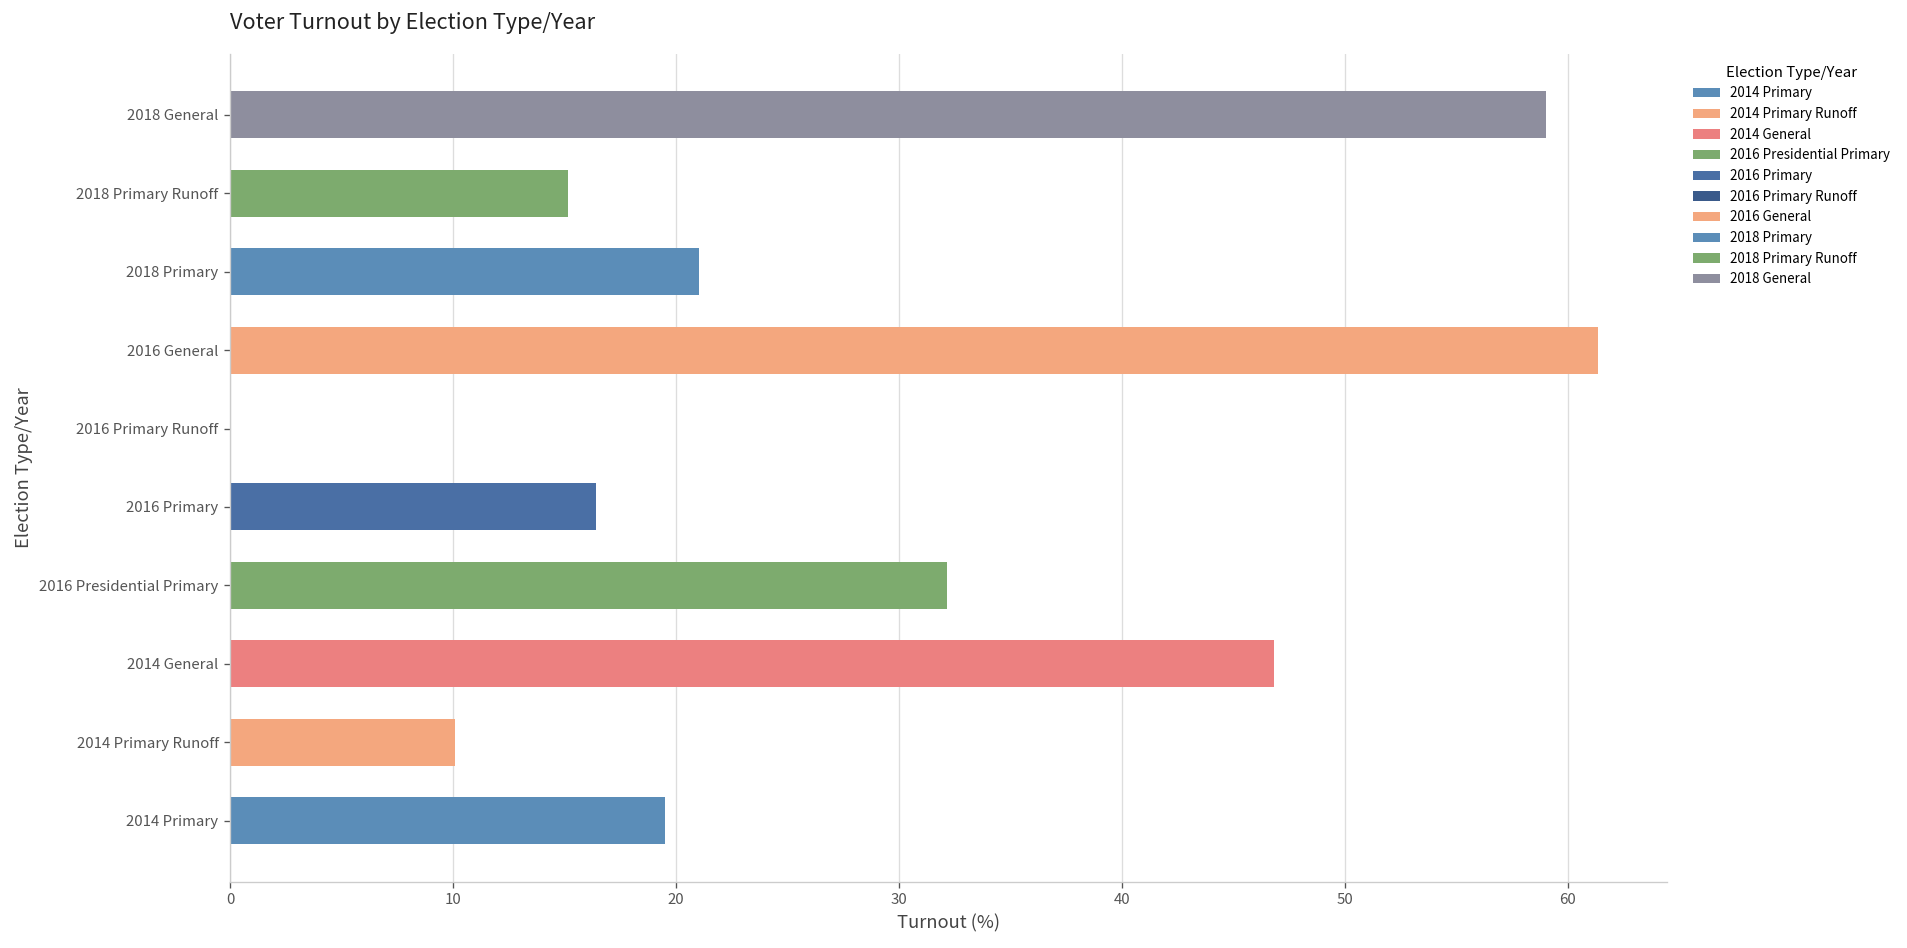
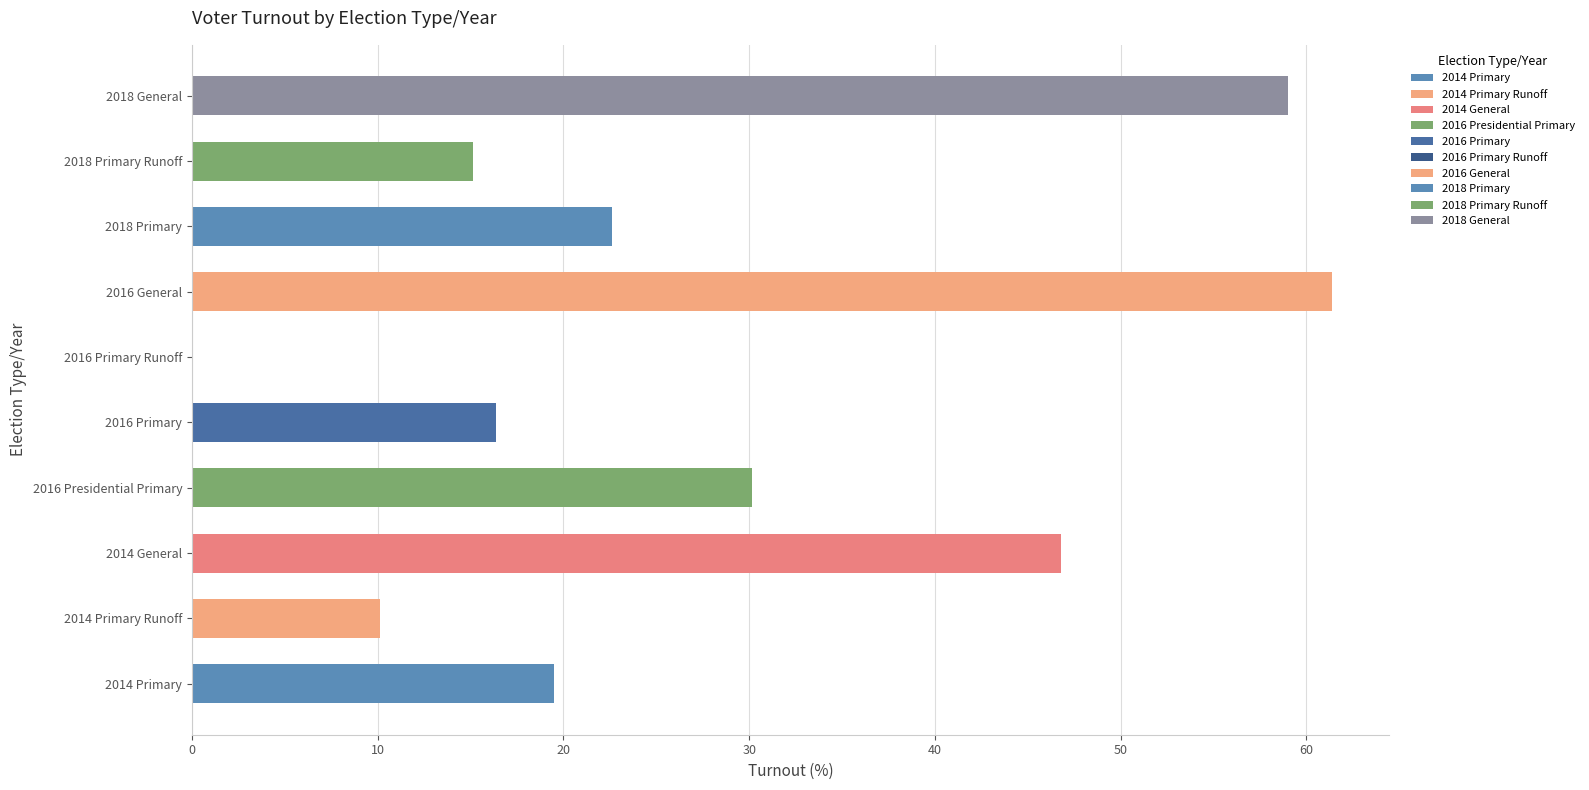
  {
    "2018 General": 59.0,
    "2018 Primary Runoff": 15.1,
-   "2018 Primary": 21.0,
+   "2018 Primary": 22.6,
    "2016 General": 61.4,
    "2016 Primary Runoff": 0.0,
    "2016 Primary": 16.4,
-   "2016 Presidential Primary": 32.2,
+   "2016 Presidential Primary": 30.2,
    "2014 General": 46.8,
    "2014 Primary Runoff": 10.1,
    "2014 Primary": 19.5
  }
